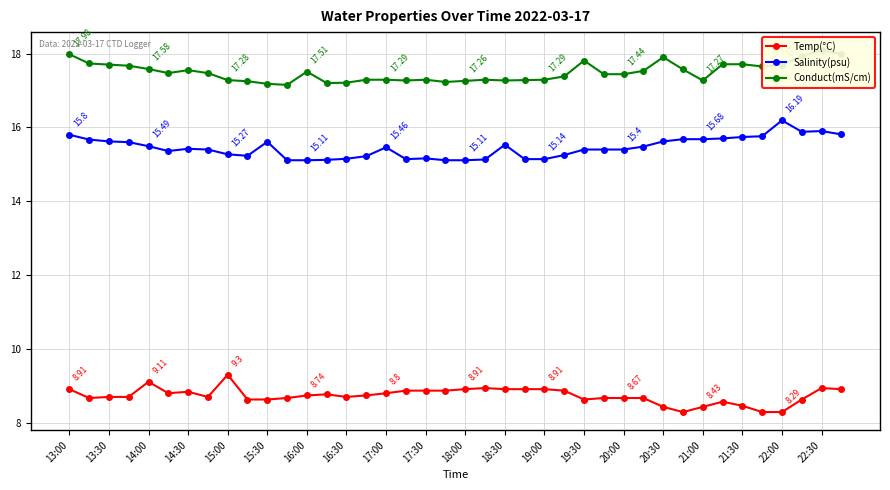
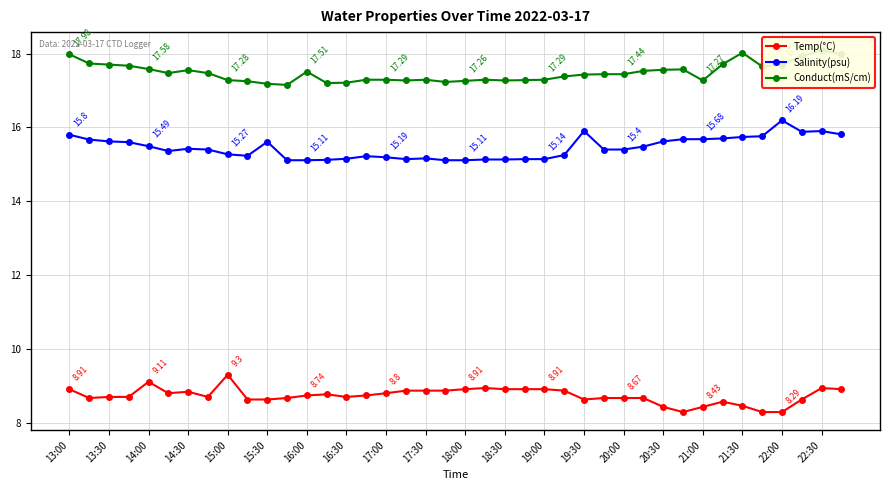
  {
    "Temp(°C)": {
      "13:00": 8.91,
      "14:00": 9.11,
      "15:00": 9.3,
      "16:00": 8.74,
      "17:00": 8.8,
      "18:00": 8.91,
      "19:00": 8.91
    },
    "Salinity(psu)": {
      "13:00": 15.8,
      "14:00": 15.49,
      "15:00": 15.27,
      "16:00": 15.11,
-     "17:00": 15.46,
+     "17:00": 15.19,
      "18:00": 15.11,
-     "18:30": 15.5,
+     "18:30": 15.1,
      "19:00": 15.14,
-     "19:30": 15.4,
+     "19:30": 15.9,
      "20:00": 15.4,
      "21:00": 15.68,
      "22:00": 16.19
    },
    "Conduct(mS/cm)": {
      "13:30": 17.7,
      "14:30": 17.6,
      "15:30": 17.2,
      "16:30": 17.2,
      "18:30": 17.3,
-     "19:30": 17.8,
-     "20:30": 17.9,
-     "21:30": 17.7
+     "19:30": 17.4,
+     "20:30": 17.6,
+     "21:30": 18.0
    }
  }
